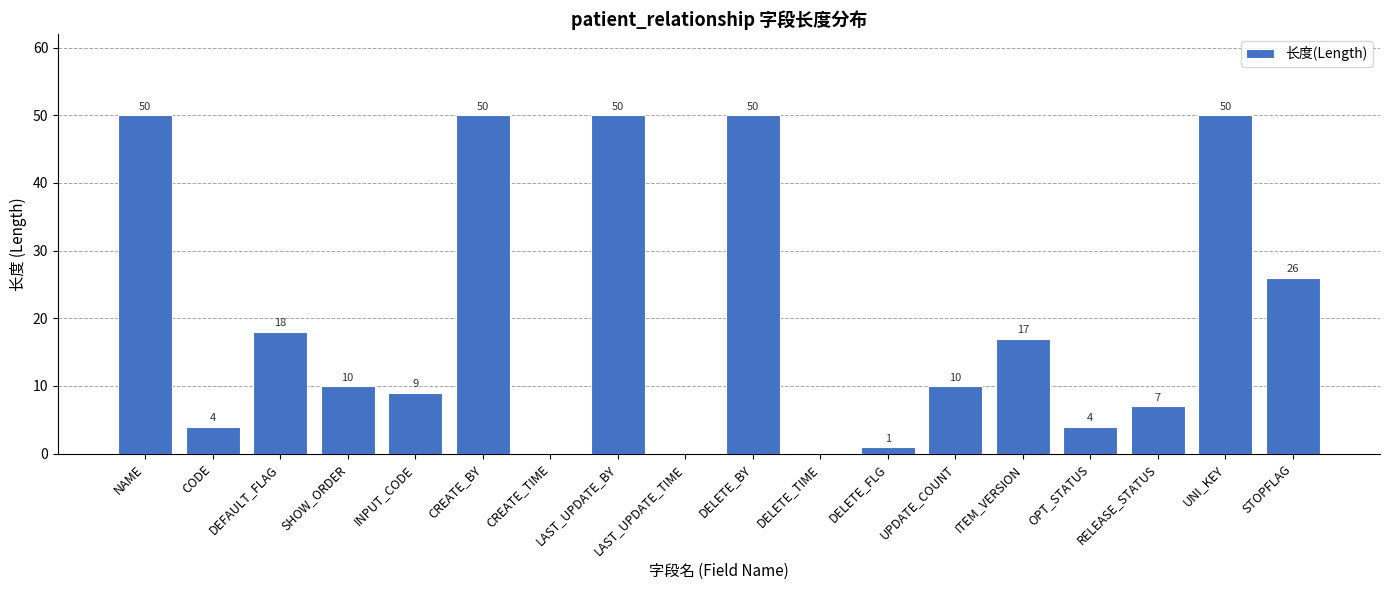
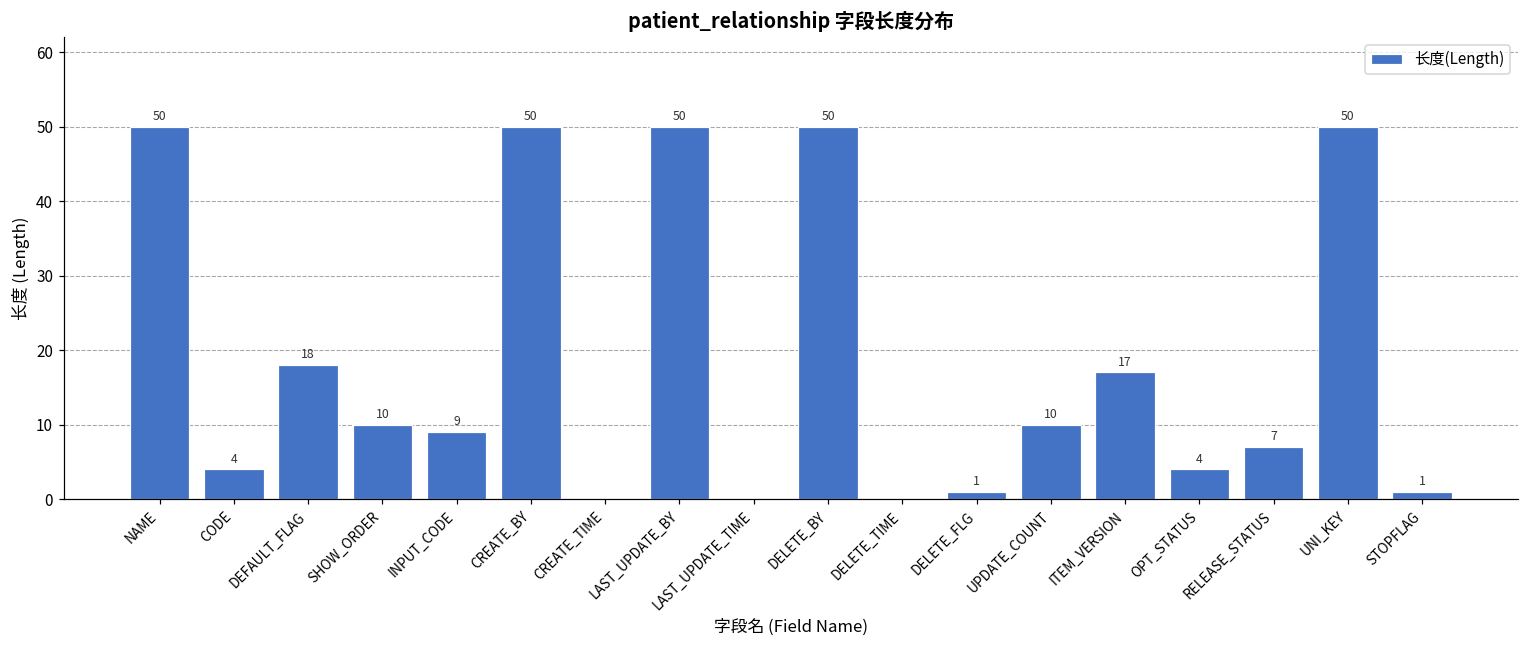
  {
    "NAME": 50,
    "CODE": 4,
    "DEFAULT_FLAG": 18,
    "SHOW_ORDER": 10,
    "INPUT_CODE": 9,
    "CREATE_BY": 50,
    "LAST_UPDATE_BY": 50,
    "DELETE_BY": 50,
    "DELETE_FLG": 1,
    "UPDATE_COUNT": 10,
    "ITEM_VERSION": 17,
    "OPT_STATUS": 4,
    "RELEASE_STATUS": 7,
    "UNI_KEY": 50,
-   "STOPFLAG": 26
+   "STOPFLAG": 1
  }
